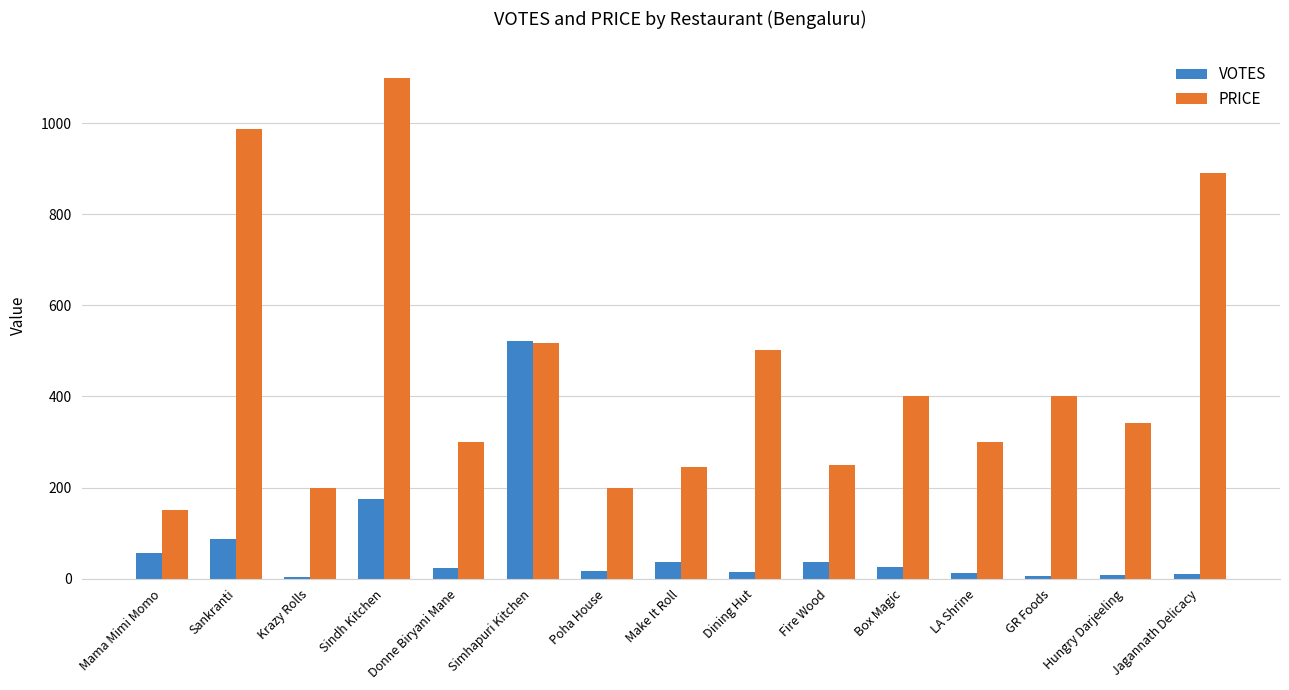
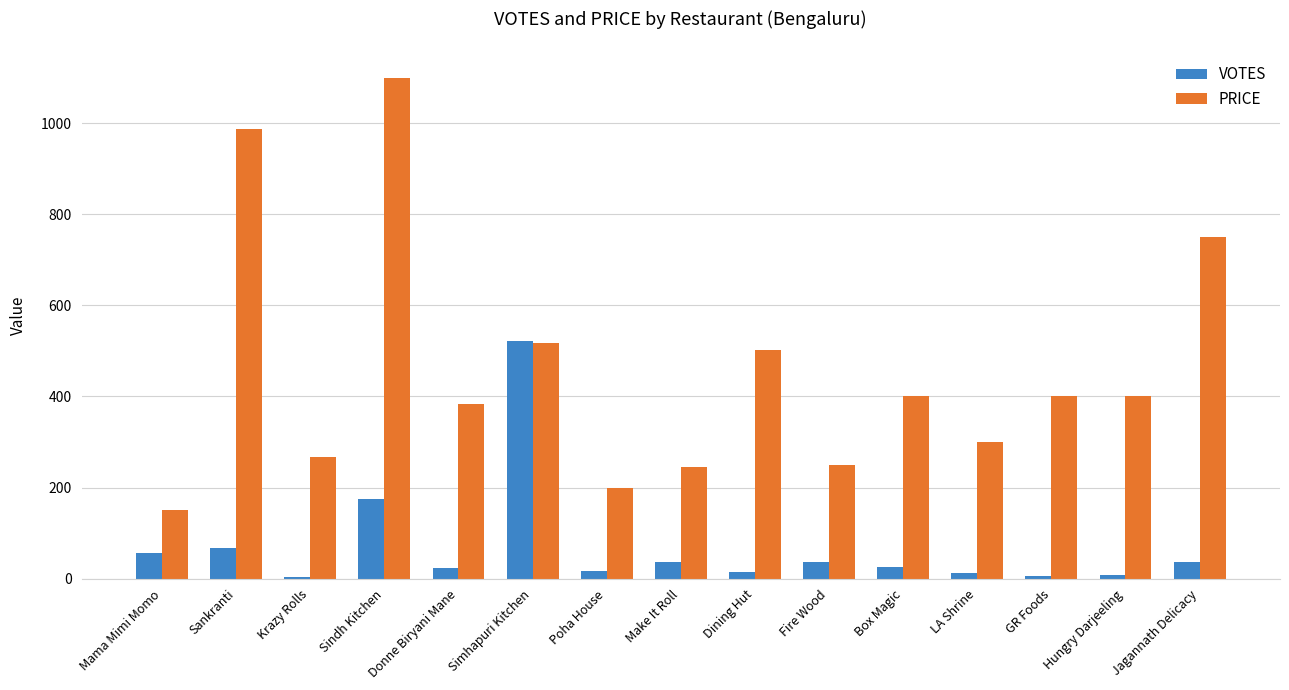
  {
    "VOTES": {
      "Mama Mimi Momo": 60,
-     "Sankranti": 90,
+     "Sankranti": 70,
      "Sindh Kitchen": 180,
      "Donne Biryani Mane": 20,
      "Simhapuri Kitchen": 520,
      "Poha House": 20,
      "Make It Roll": 40,
      "Dining Hut": 10,
      "Fire Wood": 40,
      "Box Magic": 30,
      "LA Shrine": 10,
      "Hungry Darjeeling": 10,
-     "Jagannath Delicacy": 10
+     "Jagannath Delicacy": 40
    },
    "PRICE": {
      "Mama Mimi Momo": 150,
      "Sankranti": 990,
-     "Krazy Rolls": 200,
+     "Krazy Rolls": 270,
      "Sindh Kitchen": 1100,
-     "Donne Biryani Mane": 300,
+     "Donne Biryani Mane": 380,
      "Simhapuri Kitchen": 520,
      "Poha House": 200,
      "Make It Roll": 250,
      "Dining Hut": 500,
      "Fire Wood": 250,
      "Box Magic": 400,
      "LA Shrine": 300,
      "GR Foods": 400,
-     "Hungry Darjeeling": 340,
-     "Jagannath Delicacy": 890
+     "Hungry Darjeeling": 400,
+     "Jagannath Delicacy": 750
    }
  }
